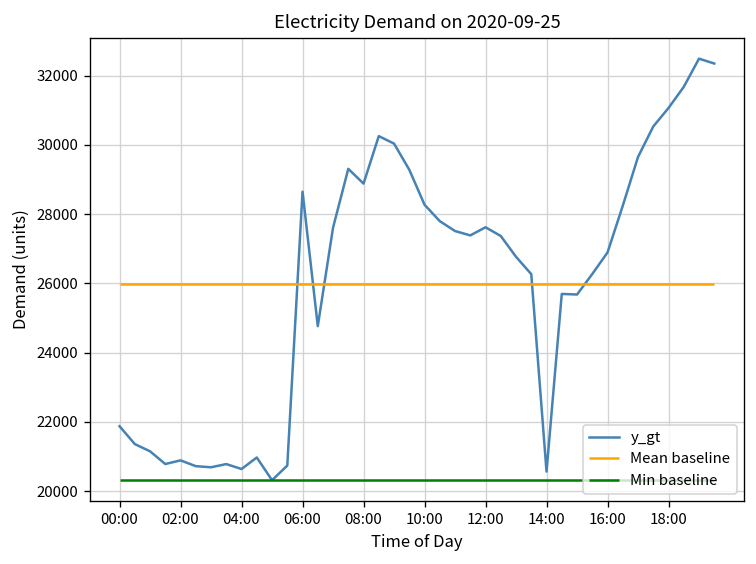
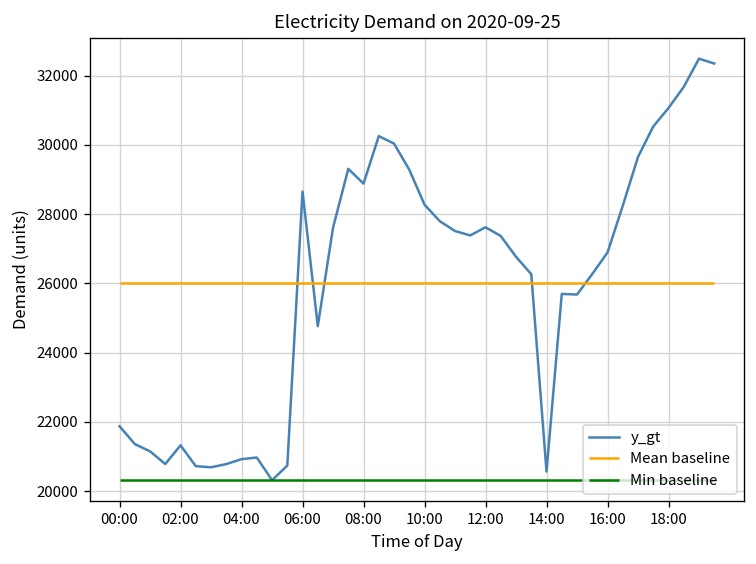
  {
    "00:00": 21900,
-   "02:00": 20900,
-   "04:00": 20600,
+   "02:00": 21300,
+   "04:00": 20900,
    "06:00": 28600,
    "08:00": 28900,
    "10:00": 28300,
    "12:00": 27600,
    "14:00": 20600,
    "16:00": 26900,
    "18:00": 31100
  }
